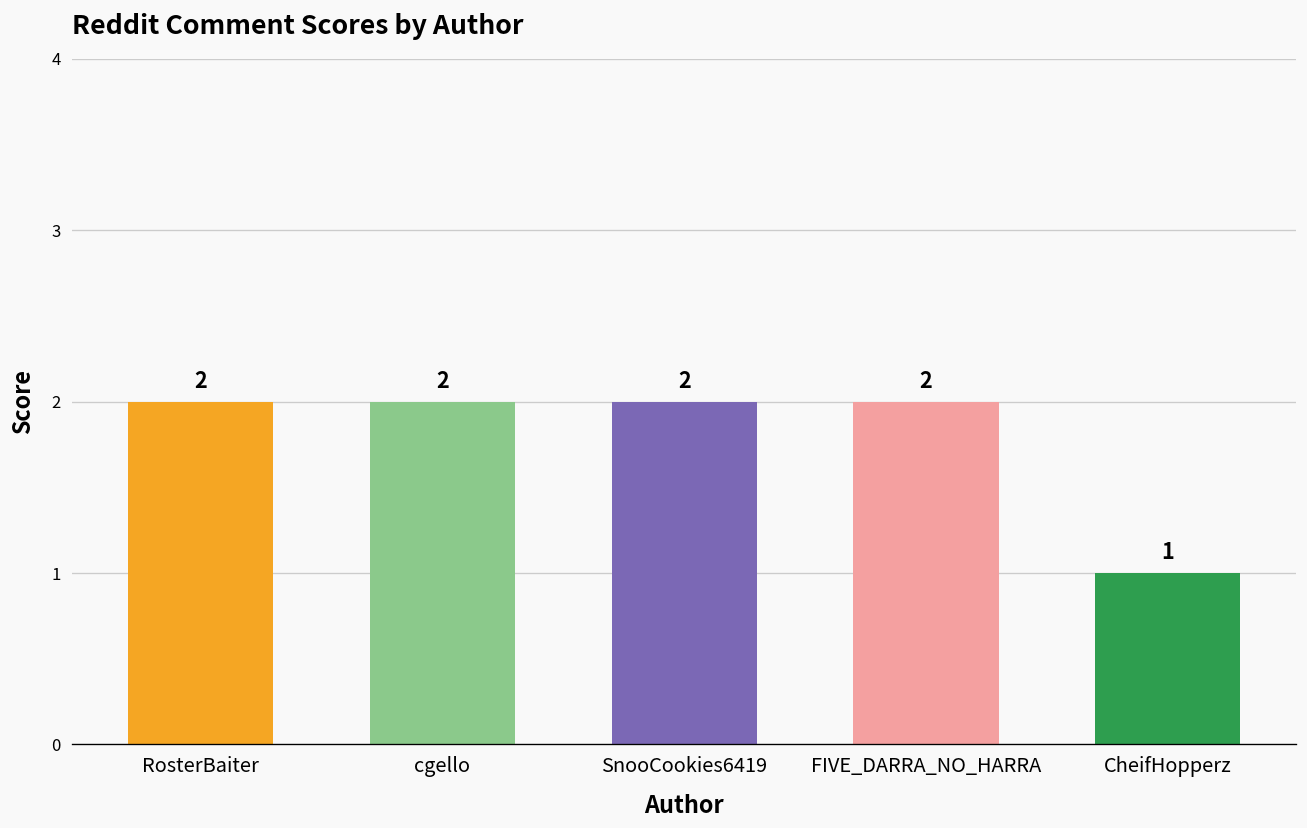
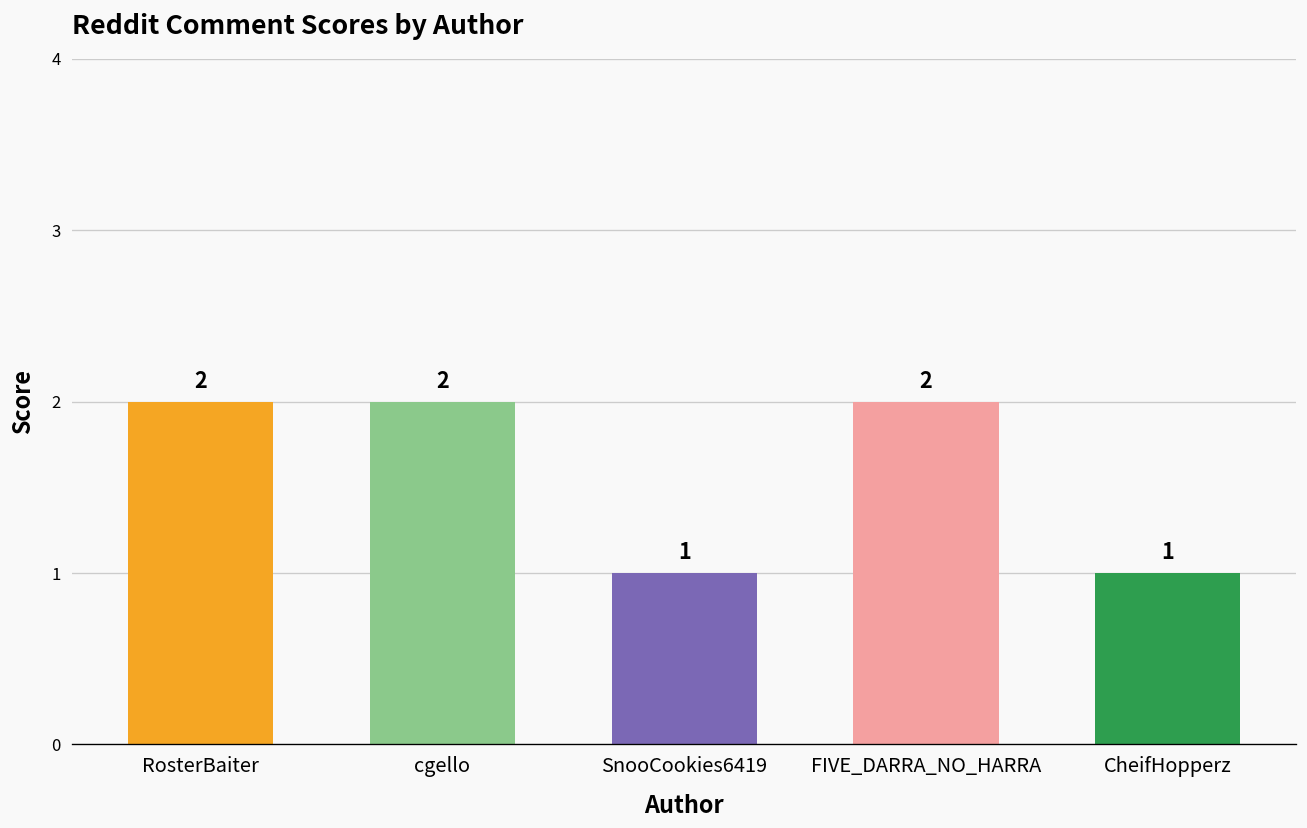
  {
    "RosterBaiter": 2,
    "cgello": 2,
-   "SnooCookies6419": 2,
+   "SnooCookies6419": 1,
    "FIVE_DARRA_NO_HARRA": 2,
    "CheifHopperz": 1
  }
